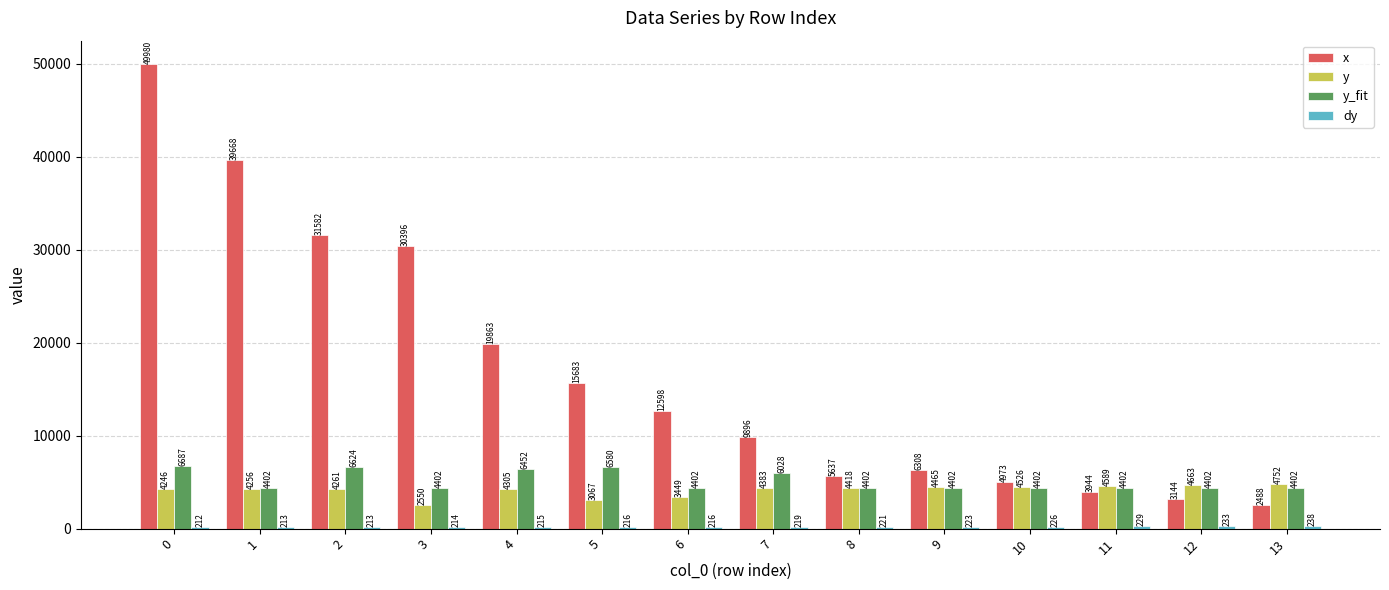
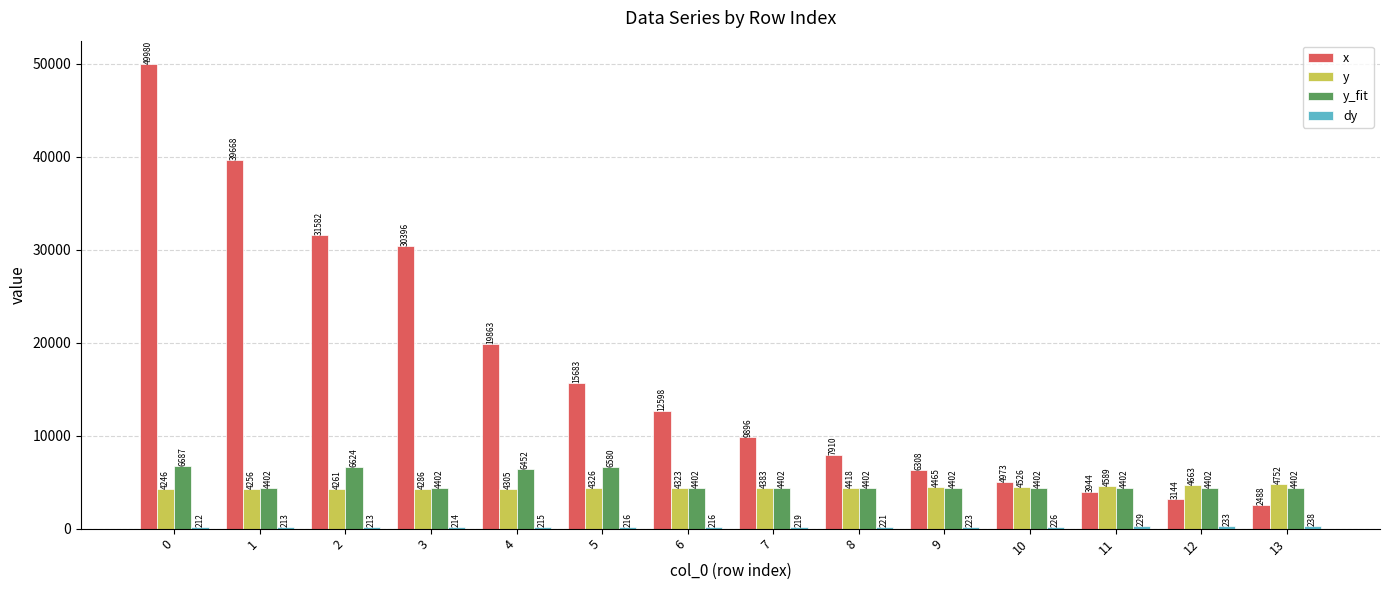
  {
    "x": {
      "0": 49980,
      "1": 39668,
      "2": 31582,
      "3": 30396,
      "4": 19863,
      "5": 15683,
      "6": 12598,
      "7": 9896,
-     "8": 5637,
+     "8": 7910,
      "9": 6308,
      "10": 4973,
      "11": 3944,
      "12": 3144,
      "13": 2488
    },
    "y": {
      "0": 4246,
      "1": 4256,
      "2": 4261,
-     "3": 2550,
+     "3": 4286,
      "4": 4305,
-     "5": 3067,
-     "6": 3449,
+     "5": 4326,
+     "6": 4323,
      "7": 4383,
      "8": 4418,
      "9": 4465,
      "10": 4526,
      "11": 4589,
      "12": 4663,
      "13": 4752
    },
    "y_fit": {
      "0": 6687,
      "1": 4402,
      "2": 6624,
      "3": 4402,
      "4": 6452,
      "5": 6580,
      "6": 4402,
-     "7": 6028,
+     "7": 4402,
      "8": 4402,
      "9": 4402,
      "10": 4402,
      "11": 4402,
      "12": 4402,
      "13": 4402
    },
    "dy": {
      "0": 212,
      "1": 213,
      "2": 213,
      "3": 214,
      "4": 215,
      "5": 216,
      "6": 216,
      "7": 219,
      "8": 221,
      "9": 223,
      "10": 226,
      "11": 229,
      "12": 233,
      "13": 238
    }
  }
